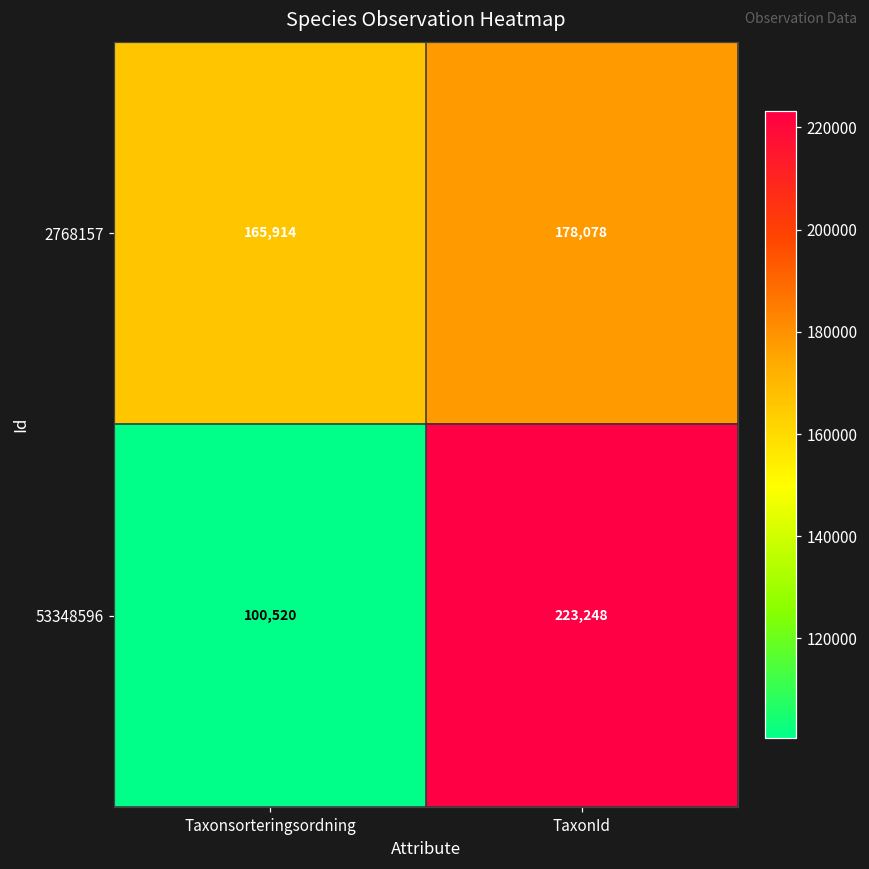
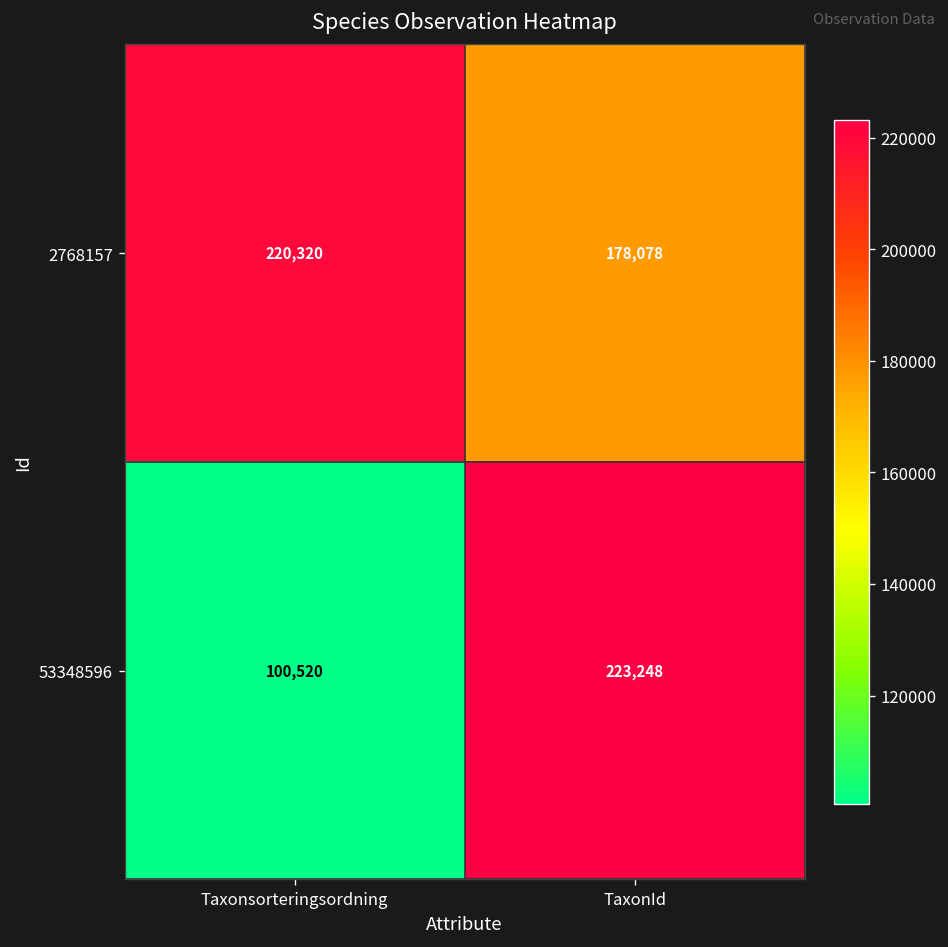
  {
    "2768157": {
-     "Taxonsorteringsordning": "165,914",
+     "Taxonsorteringsordning": "220,320",
      "TaxonId": "178,078"
    },
    "53348596": {
      "Taxonsorteringsordning": "100,520",
      "TaxonId": "223,248"
    }
  }
